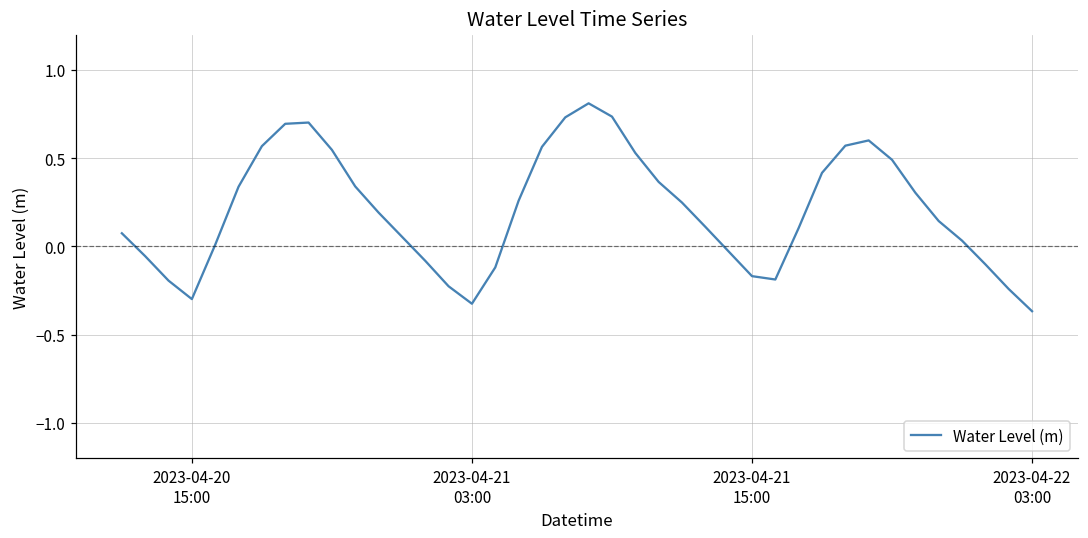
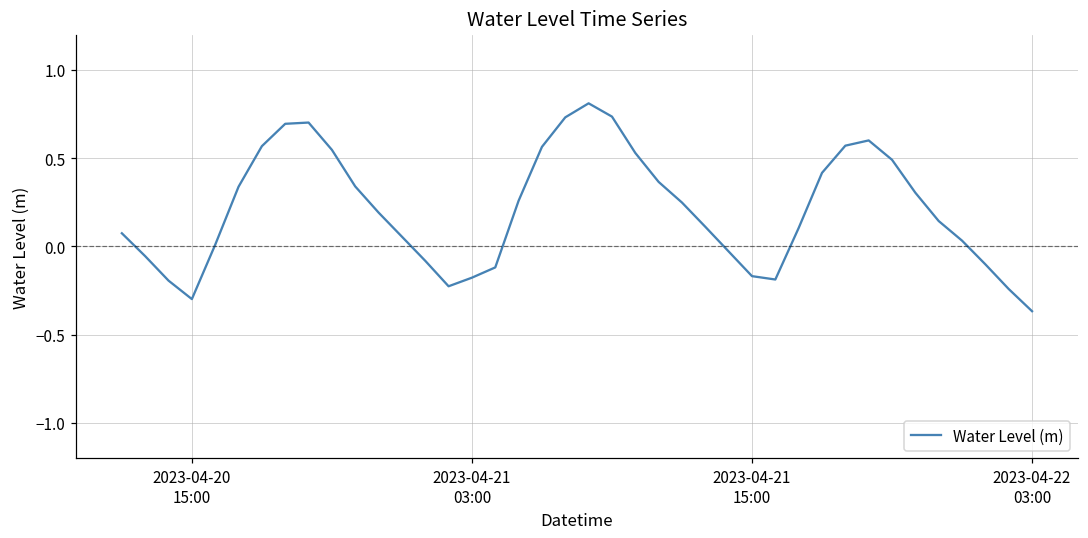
  {
    "2023-04-20 15:00": -0.30,
-   "2023-04-21 03:00": -0.32,
+   "2023-04-21 03:00": -0.18,
    "2023-04-21 15:00": -0.17,
    "2023-04-22 03:00": -0.37
  }
